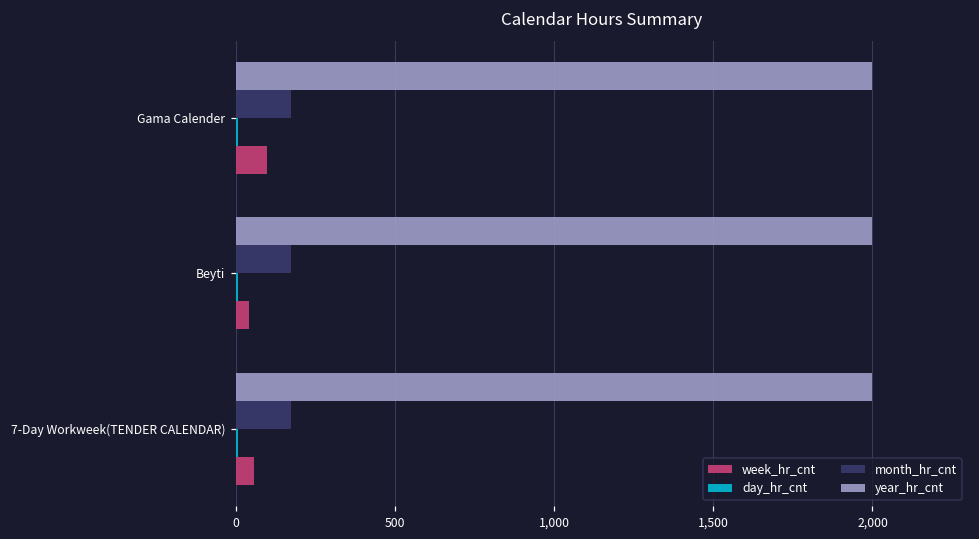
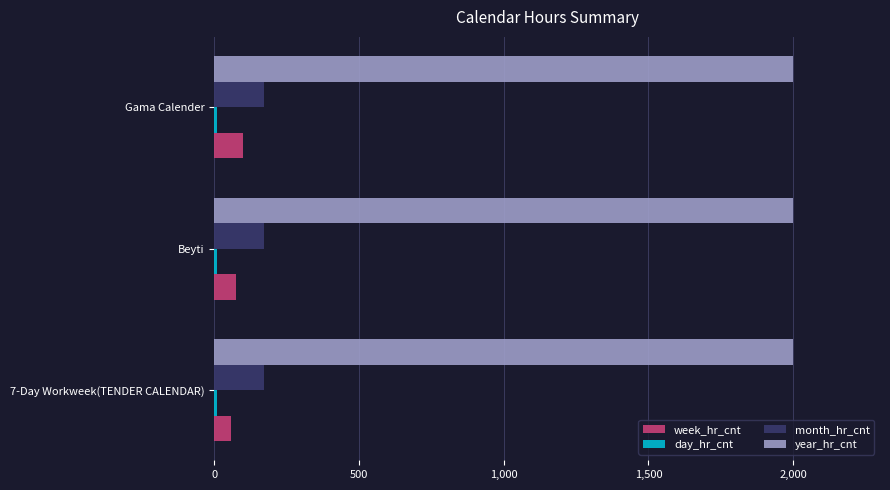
  {
    "week_hr_cnt": {
      "Gama Calender": "100",
-     "Beyti": "40",
+     "Beyti": "80",
      "7-Day Workweek(TENDER CALENDAR)": "60"
    },
    "month_hr_cnt": {
      "Gama Calender": "170",
      "Beyti": "170",
      "7-Day Workweek(TENDER CALENDAR)": "170"
    },
    "year_hr_cnt": {
      "Gama Calender": "2,000",
      "Beyti": "2,000",
      "7-Day Workweek(TENDER CALENDAR)": "2,000"
    }
  }
